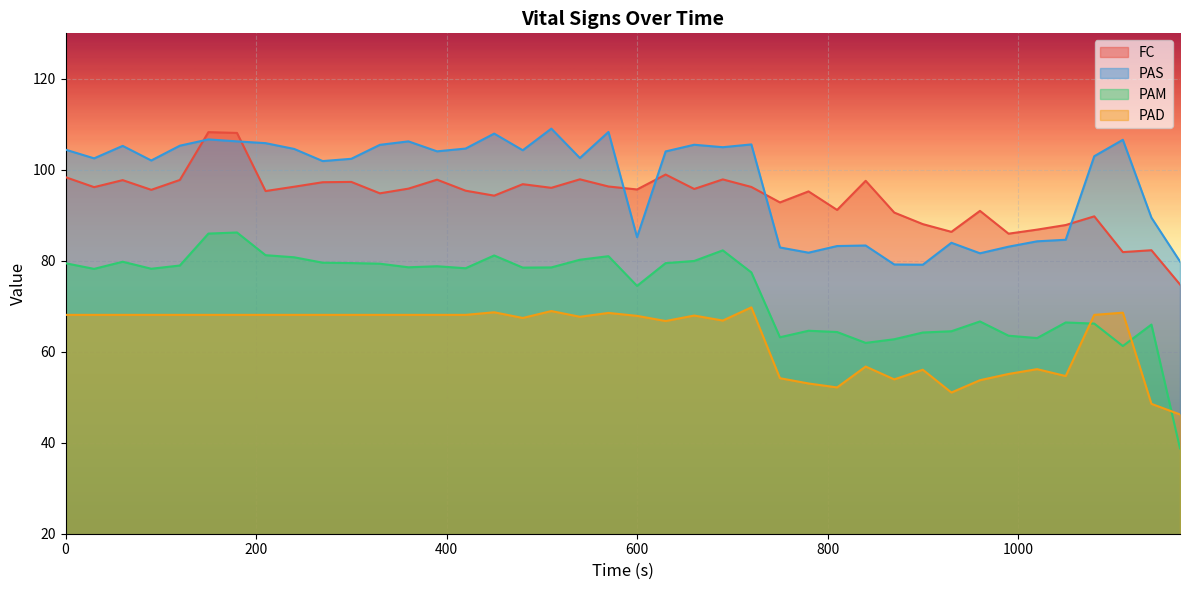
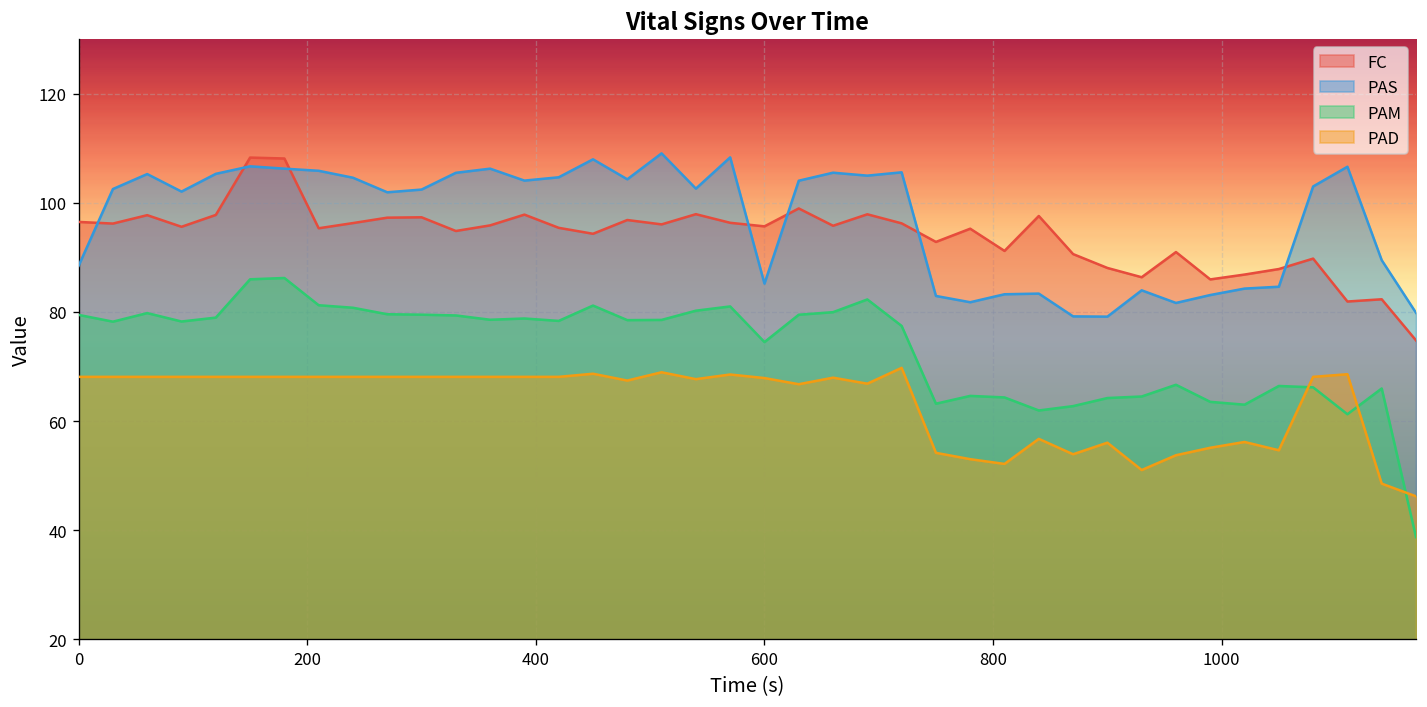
  {
    "FC": {
-     "0": 98,
+     "0": 96,
      "600": 96
    },
    "PAS": {
-     "0": 104,
+     "0": 88,
      "600": 85
    },
    "PAM": {
      "0": 79,
      "600": 74
    },
    "PAD": {
      "0": 68,
      "600": 68
    }
  }
